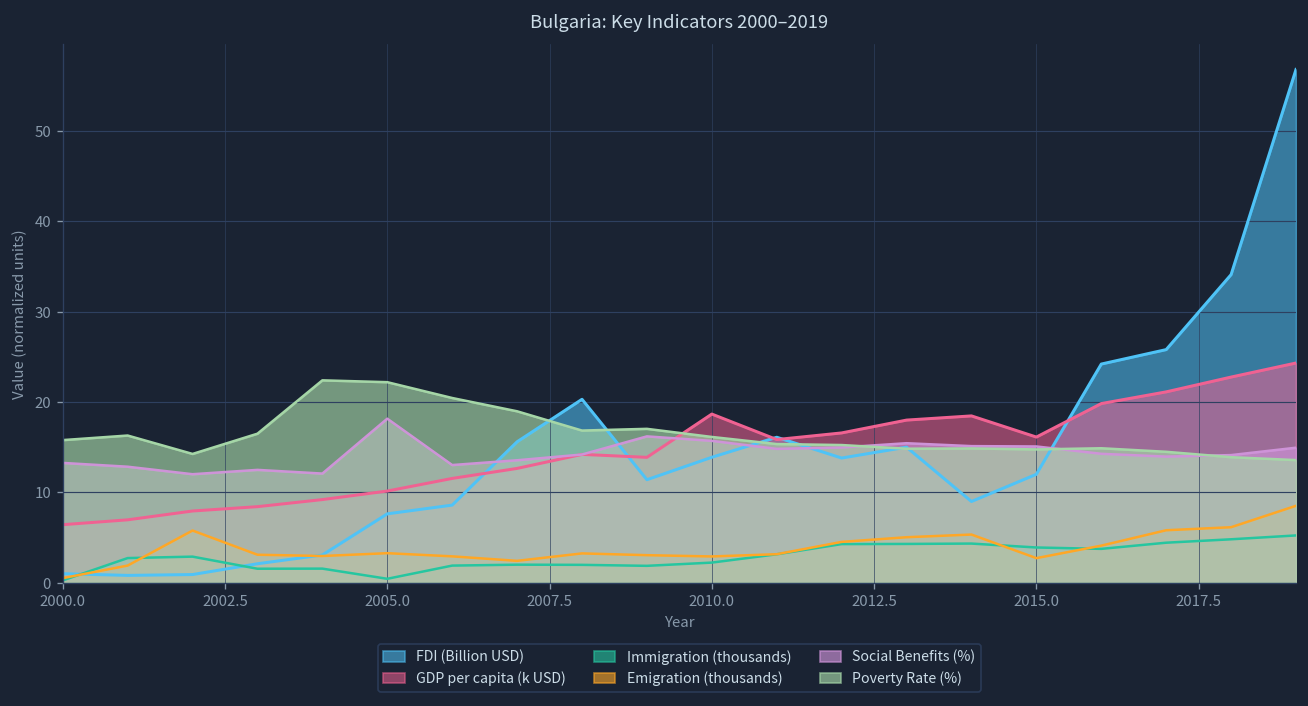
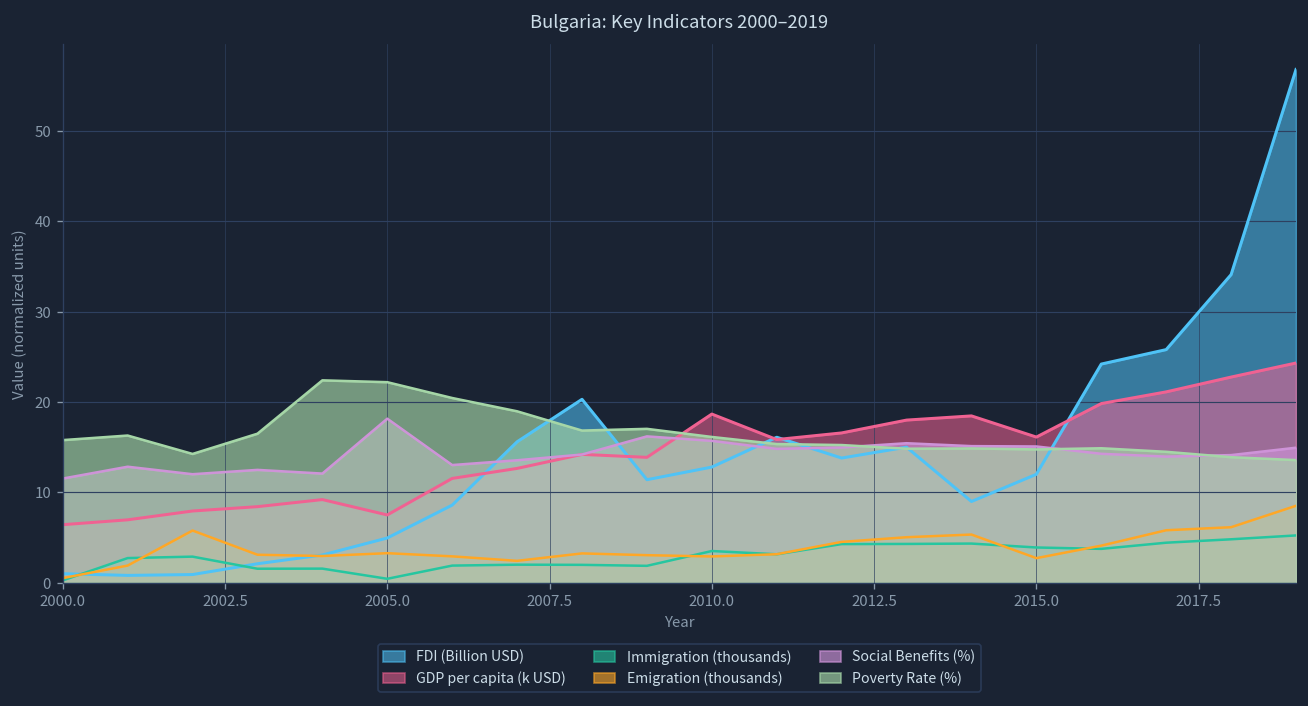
  {
    "FDI (Billion USD)": {
      "2000.0": 1,
-     "2005.0": 8,
-     "2010.0": 14,
+     "2005.0": 5,
+     "2010.0": 13,
      "2015.0": 12
    },
    "GDP per capita (k USD)": {
      "2000.0": 6,
-     "2005.0": 10,
+     "2005.0": 7,
      "2010.0": 19,
      "2015.0": 16
    },
    "Immigration (thousands)": {
      "2005.0": 0,
-     "2010.0": 2,
+     "2010.0": 4,
      "2015.0": 4
    },
    "Emigration (thousands)": {
      "2005.0": 3,
      "2010.0": 3,
      "2015.0": 3
    },
    "Social Benefits (%)": {
-     "2000.0": 13,
+     "2000.0": 12,
      "2005.0": 18,
      "2010.0": 16
    },
    "Poverty Rate (%)": {
      "2000.0": 16,
      "2005.0": 22,
      "2010.0": 16
    }
  }
